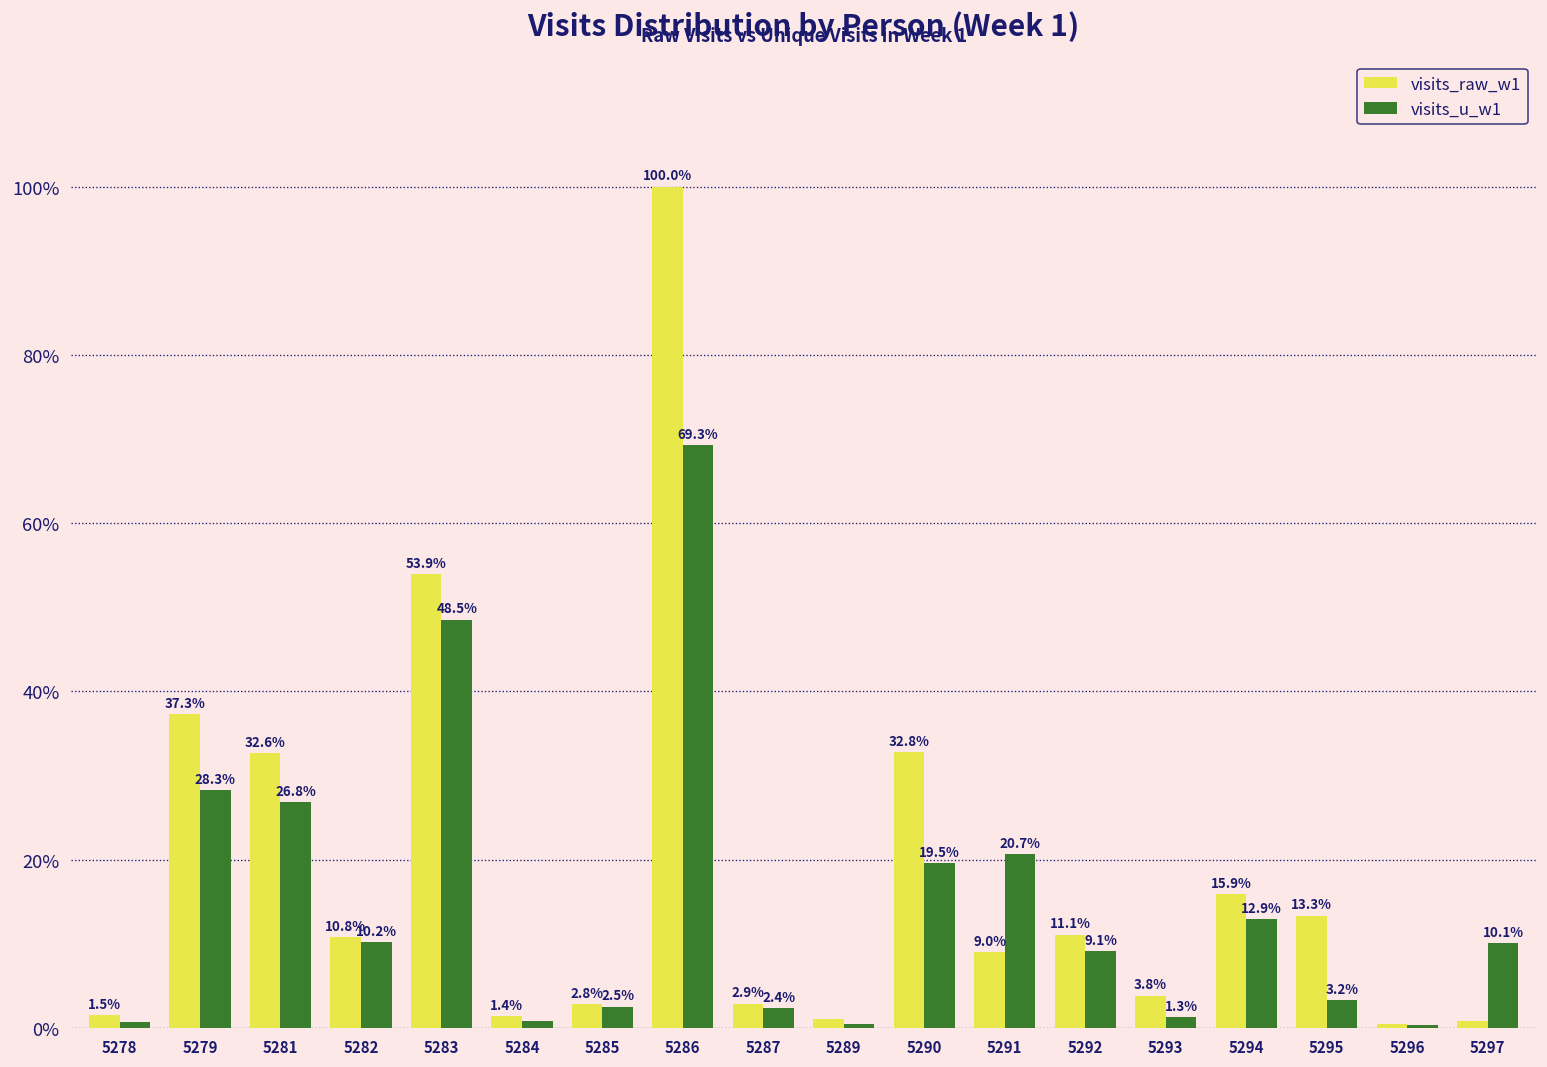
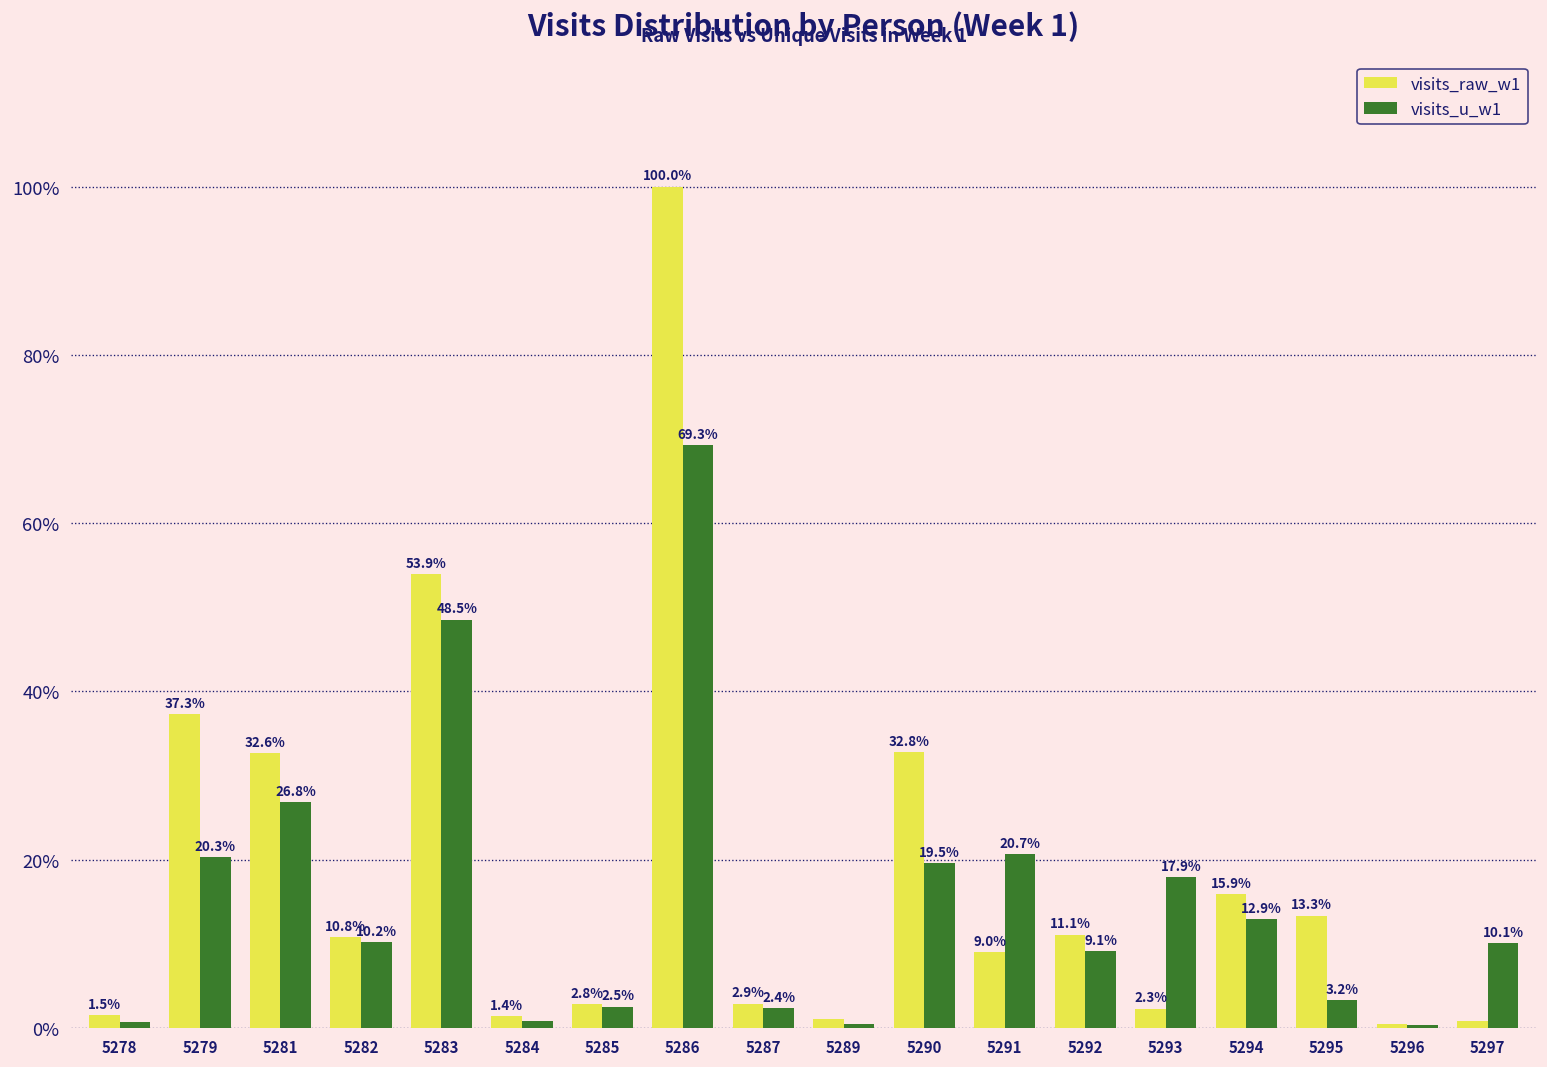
  {
    "visits_raw_w1": {
      "5278": "1.5%",
      "5279": "37.3%",
      "5281": "32.6%",
      "5283": "53.9%",
      "5284": "1.4%",
      "5285": "2.8%",
      "5286": "100.0%",
      "5287": "2.9%",
      "5290": "32.8%",
      "5291": "9.0%",
      "5292": "11.1%",
-     "5293": "3.8%",
+     "5293": "2.3%",
      "5294": "15.9%",
      "5295": "13.3%"
    },
    "visits_u_w1": {
-     "5279": "28.3%",
+     "5279": "20.3%",
      "5281": "26.8%",
      "5283": "48.5%",
      "5285": "2.5%",
      "5286": "69.3%",
      "5287": "2.4%",
      "5290": "19.5%",
      "5291": "20.7%",
      "5292": "9.1%",
-     "5293": "1.3%",
+     "5293": "17.9%",
      "5294": "12.9%",
      "5295": "3.2%",
      "5297": "10.1%"
    }
  }
